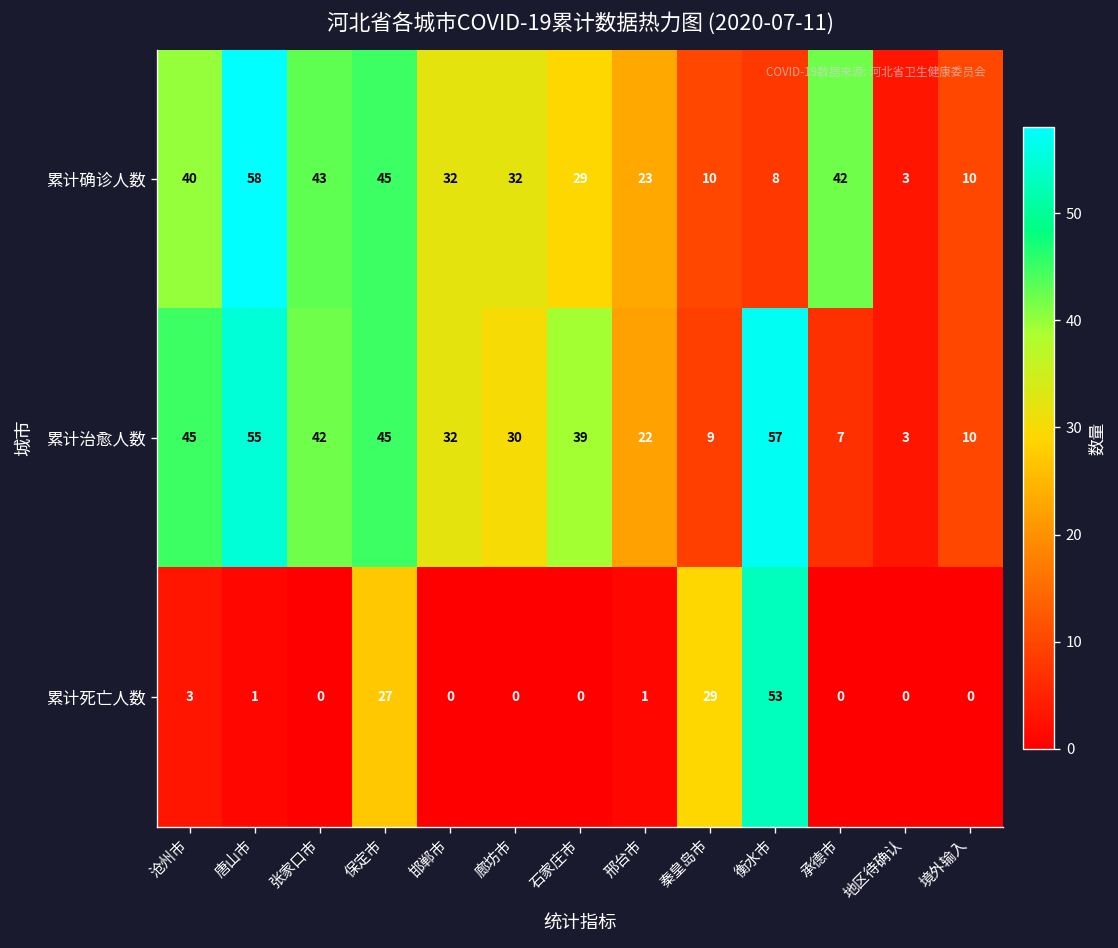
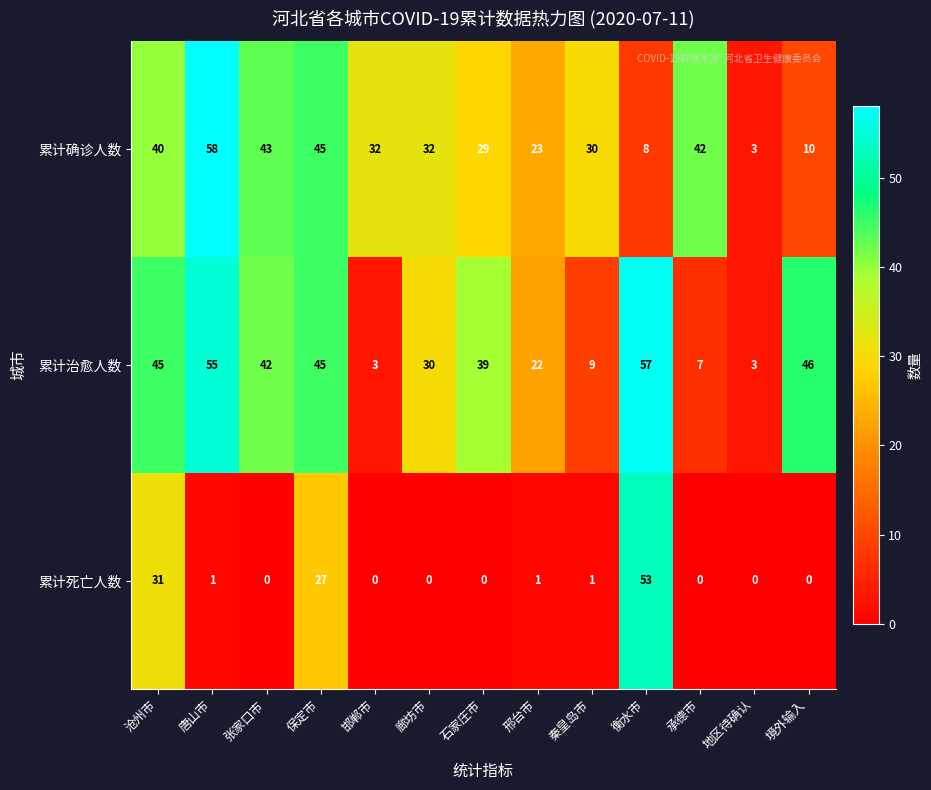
  {
    "累计确诊人数": {
      "沧州市": 40,
      "唐山市": 58,
      "张家口市": 43,
      "保定市": 45,
      "邯郸市": 32,
      "廊坊市": 32,
      "石家庄市": 29,
      "邢台市": 23,
-     "秦皇岛市": 10,
+     "秦皇岛市": 30,
      "衡水市": 8,
      "承德市": 42,
      "境外输入": 10
    },
    "累计治愈人数": {
      "沧州市": 45,
      "唐山市": 55,
      "张家口市": 42,
      "保定市": 45,
-     "邯郸市": 32,
+     "邯郸市": 3,
      "廊坊市": 30,
      "石家庄市": 39,
      "邢台市": 22,
      "秦皇岛市": 9,
      "衡水市": 57,
      "承德市": 7,
      "地区待确认": 3,
-     "境外输入": 10
+     "境外输入": 46
    },
    "累计死亡人数": {
-     "沧州市": 3,
+     "沧州市": 31,
      "唐山市": 1,
      "张家口市": 0,
      "保定市": 27,
      "邯郸市": 0,
      "廊坊市": 0,
      "石家庄市": 0,
      "邢台市": 1,
-     "秦皇岛市": 29,
+     "秦皇岛市": 1,
      "衡水市": 53,
      "承德市": 0,
      "地区待确认": 0,
      "境外输入": 0
    }
  }
